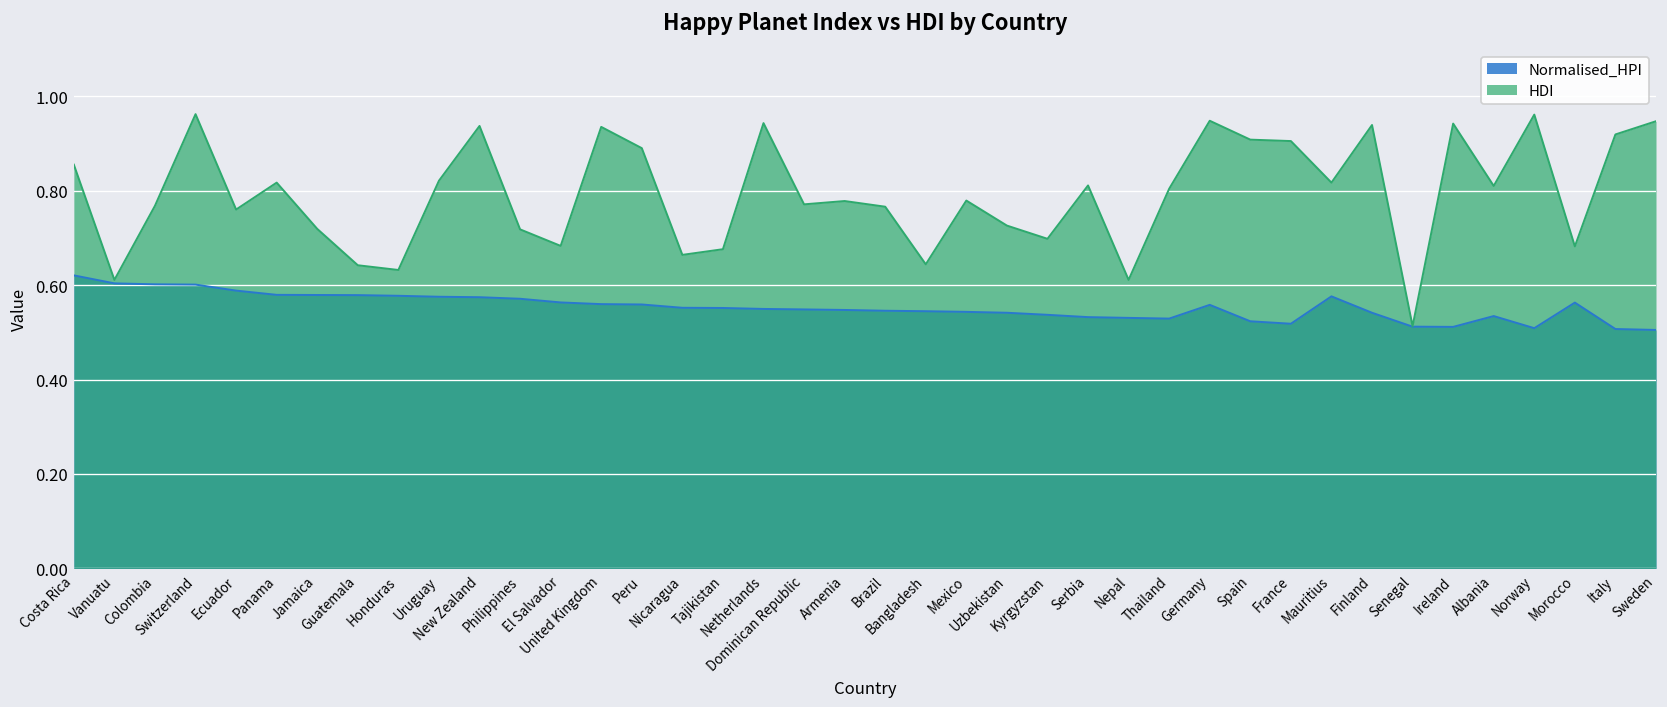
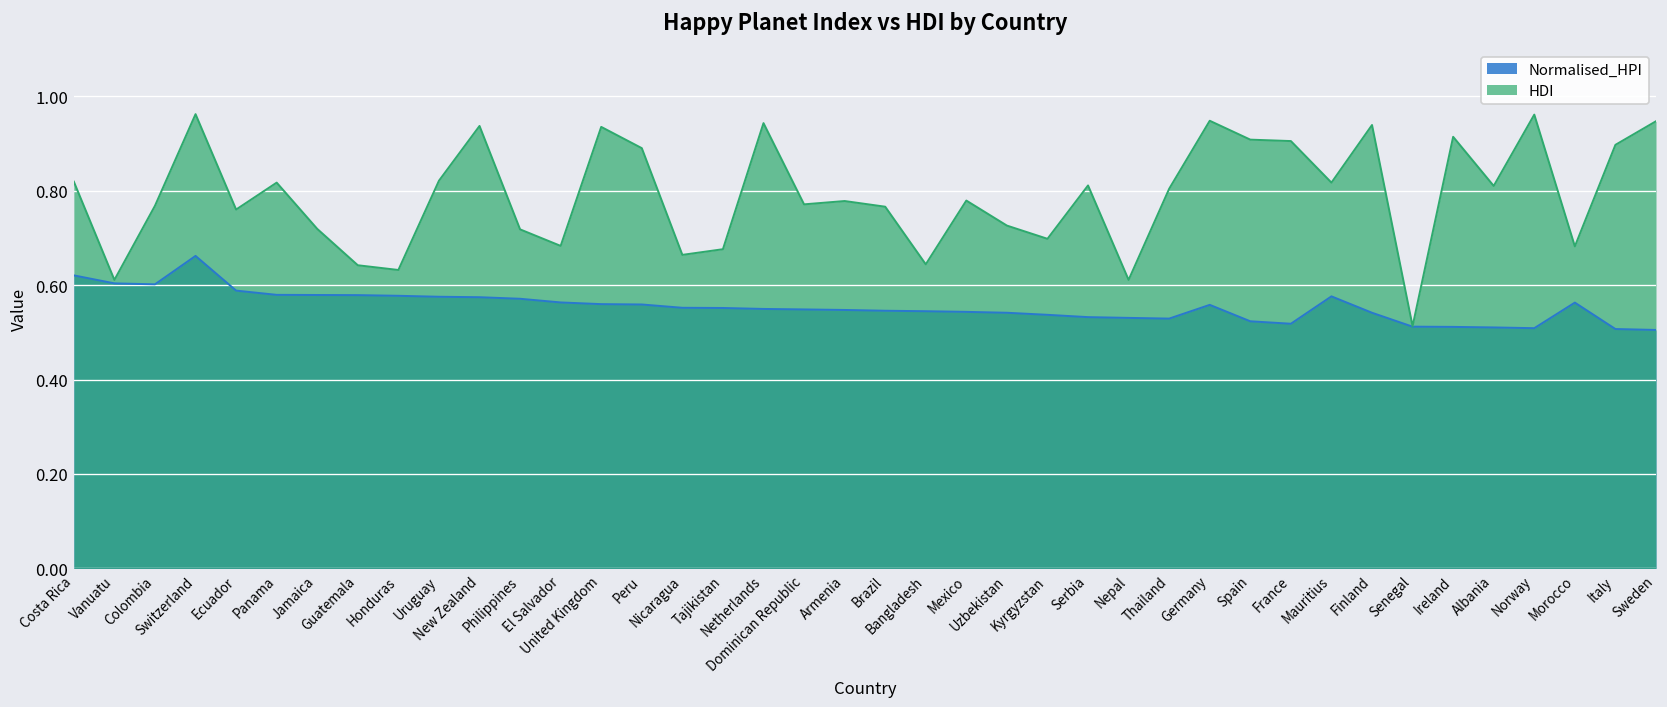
  {
    "Normalised_HPI": {
      "Costa Rica": 0.62,
      "Vanuatu": 0.60,
      "Colombia": 0.60,
-     "Switzerland": 0.60,
+     "Switzerland": 0.66,
      "Ecuador": 0.59,
      "Panama": 0.58,
      "Jamaica": 0.58,
      "Guatemala": 0.58,
      "Honduras": 0.58,
      "Uruguay": 0.58,
      "New Zealand": 0.57,
      "Philippines": 0.57,
      "El Salvador": 0.56,
      "United Kingdom": 0.56,
      "Peru": 0.56,
      "Nicaragua": 0.55,
      "Tajikistan": 0.55,
      "Netherlands": 0.55,
      "Dominican Republic": 0.55,
      "Armenia": 0.55,
      "Brazil": 0.55,
      "Bangladesh": 0.54,
      "Mexico": 0.54,
      "Uzbekistan": 0.54,
      "Kyrgyzstan": 0.54,
      "Serbia": 0.53,
      "Nepal": 0.53,
      "Thailand": 0.53,
      "Germany": 0.56,
      "Spain": 0.52,
      "France": 0.52,
      "Mauritius": 0.58,
      "Finland": 0.54,
      "Ireland": 0.51,
-     "Albania": 0.53,
+     "Albania": 0.51,
      "Norway": 0.51,
      "Morocco": 0.56,
      "Italy": 0.51,
      "Sweden": 0.51
    },
    "HDI": {
-     "Costa Rica": 0.86,
+     "Costa Rica": 0.82,
      "Vanuatu": 0.61,
      "Colombia": 0.77,
      "Switzerland": 0.96,
      "Ecuador": 0.76,
      "Panama": 0.82,
      "Jamaica": 0.72,
      "Guatemala": 0.64,
      "Honduras": 0.63,
      "Uruguay": 0.82,
      "New Zealand": 0.94,
      "Philippines": 0.72,
      "El Salvador": 0.68,
      "United Kingdom": 0.94,
      "Peru": 0.89,
      "Nicaragua": 0.66,
      "Tajikistan": 0.68,
      "Netherlands": 0.94,
      "Dominican Republic": 0.77,
      "Armenia": 0.78,
      "Brazil": 0.77,
      "Bangladesh": 0.64,
      "Mexico": 0.78,
      "Uzbekistan": 0.73,
      "Kyrgyzstan": 0.70,
      "Serbia": 0.81,
      "Nepal": 0.61,
      "Thailand": 0.80,
      "Germany": 0.95,
      "Spain": 0.91,
      "France": 0.91,
      "Mauritius": 0.82,
      "Finland": 0.94,
-     "Ireland": 0.94,
+     "Ireland": 0.91,
      "Albania": 0.81,
      "Norway": 0.96,
      "Morocco": 0.68,
-     "Italy": 0.92,
+     "Italy": 0.90,
      "Sweden": 0.95
    }
  }
